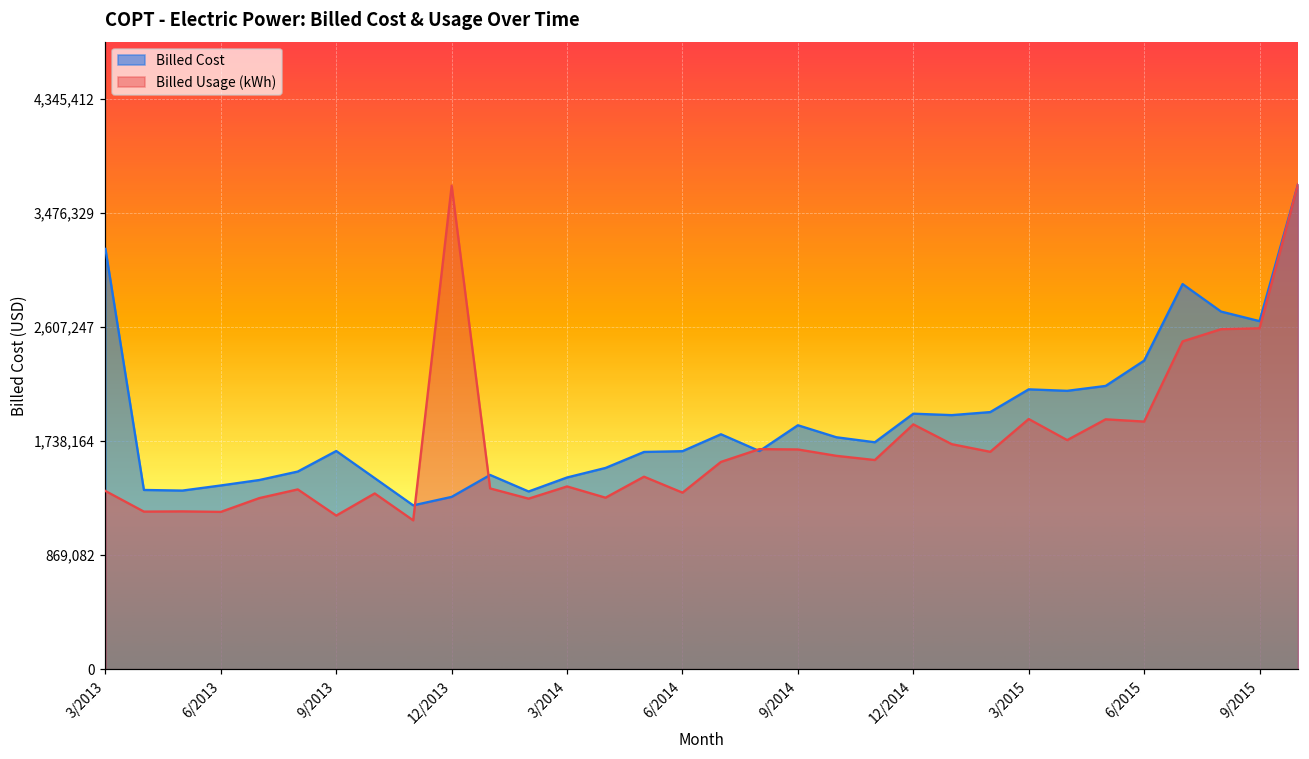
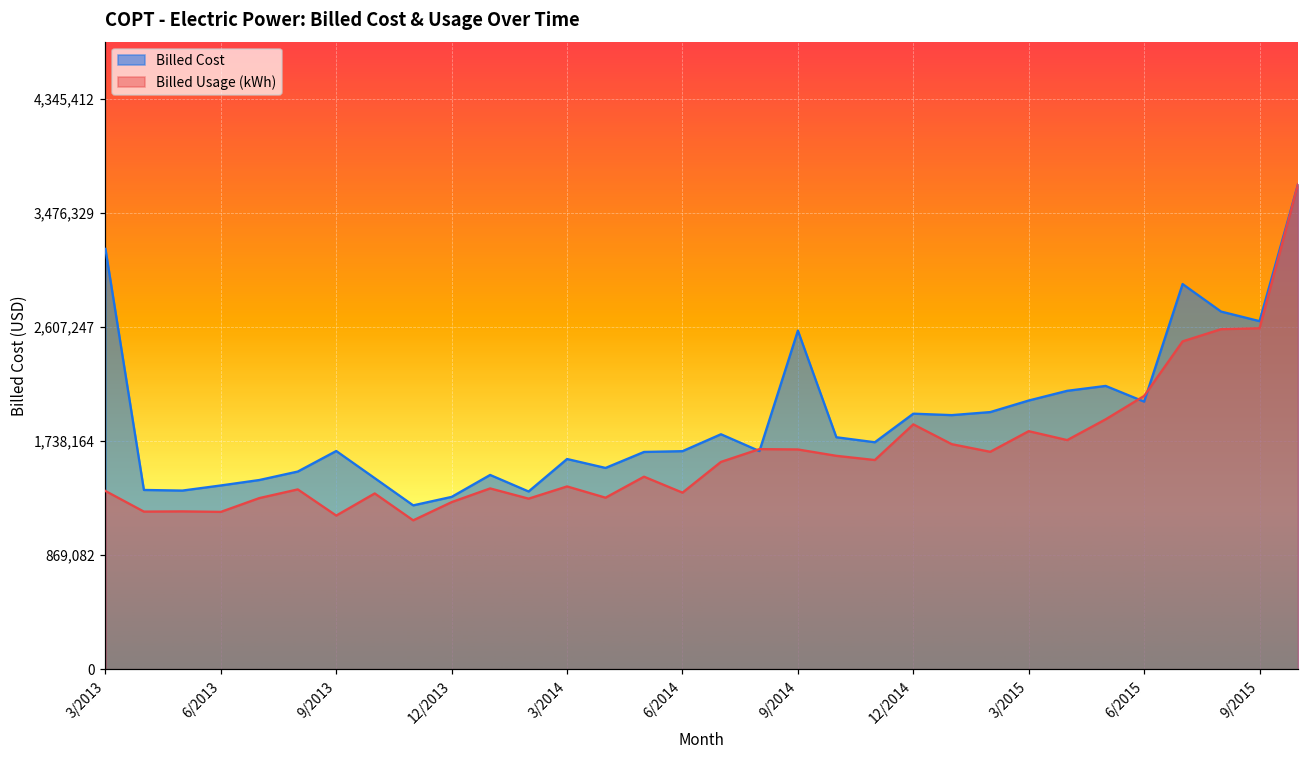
  {
    "Billed Cost": {
      "3/2013": "3,200,000",
      "6/2013": "1,400,000",
      "9/2013": "1,660,000",
      "12/2013": "1,310,000",
-     "3/2014": "1,460,000",
+     "3/2014": "1,600,000",
      "6/2014": "1,660,000",
-     "9/2014": "1,860,000",
+     "9/2014": "2,580,000",
      "12/2014": "1,950,000",
-     "3/2015": "2,130,000",
-     "6/2015": "2,350,000",
+     "3/2015": "2,050,000",
+     "6/2015": "2,040,000",
      "9/2015": "2,650,000"
    },
    "Billed Usage (kWh)": {
      "3/2013": "1,360,000",
      "6/2013": "1,200,000",
      "9/2013": "1,170,000",
-     "12/2013": "3,680,000",
+     "12/2013": "1,270,000",
      "3/2014": "1,390,000",
      "6/2014": "1,350,000",
      "9/2014": "1,670,000",
      "12/2014": "1,870,000",
-     "3/2015": "1,910,000",
-     "6/2015": "1,890,000",
+     "3/2015": "1,810,000",
+     "6/2015": "2,080,000",
      "9/2015": "2,600,000"
    }
  }
